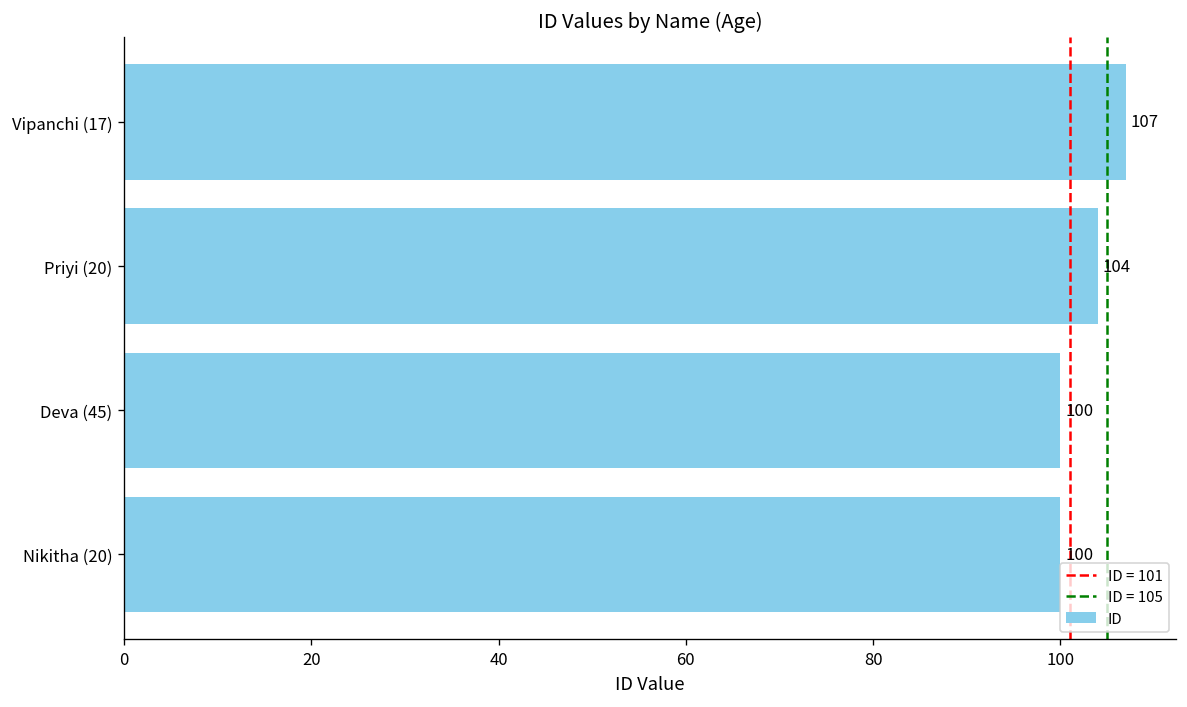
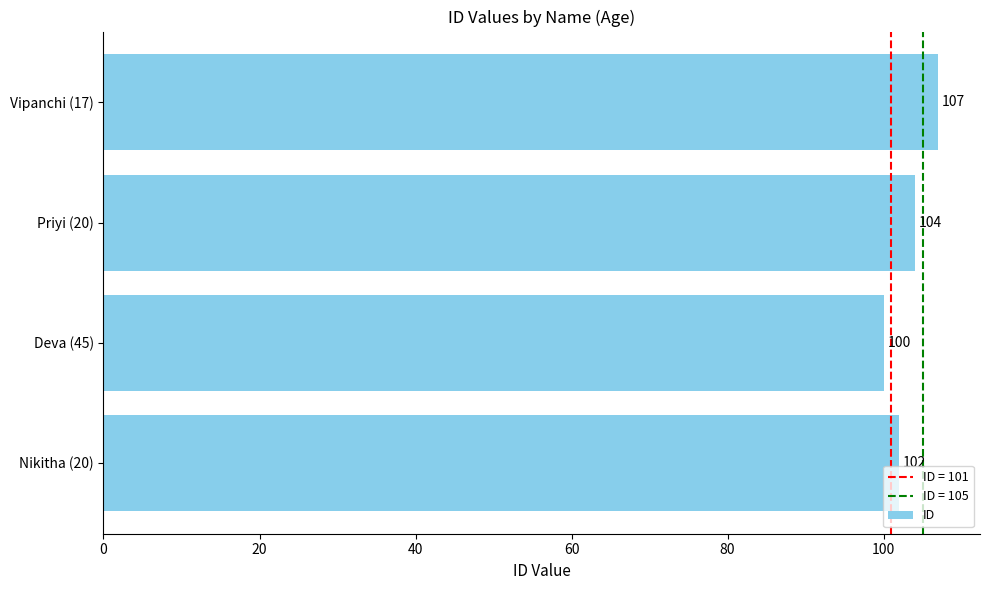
  {
-   "Nikitha (20)": 100
+   "Nikitha (20)": 102
  }
